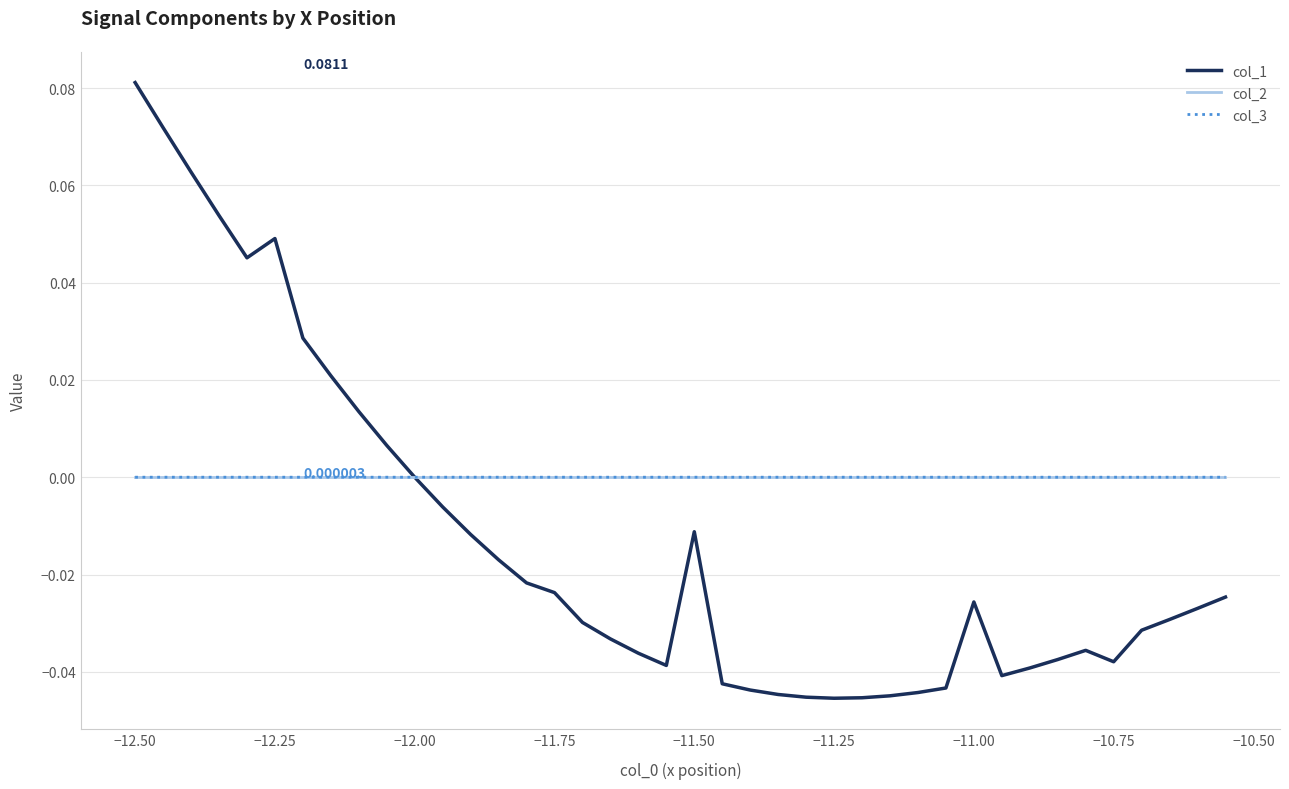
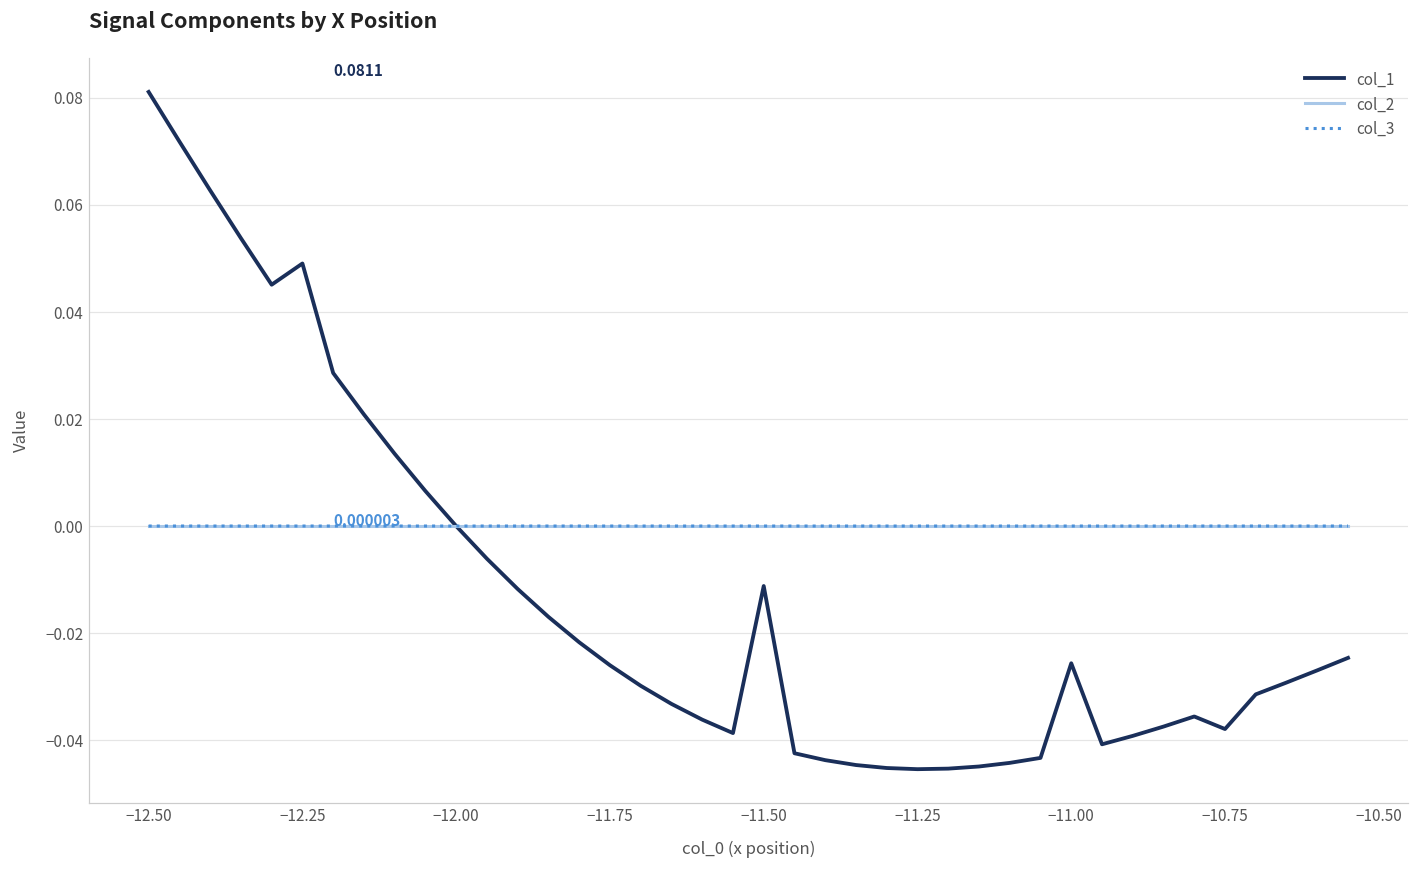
  {
    "col_1": {
      "−12.50": 0.081,
      "−12.25": 0.049,
-     "−11.75": -0.024,
+     "−11.75": -0.026,
      "−11.50": -0.011,
      "−11.25": -0.045,
      "−11.00": -0.026,
      "−10.75": -0.038
    },
    "col_3": {
      "−12.50": 0.000,
      "−12.25": 0.000,
      "−11.75": 0.000,
      "−11.50": 0.000,
      "−11.25": 0.000,
      "−11.00": 0.000,
      "−10.75": 0.000
    }
  }
